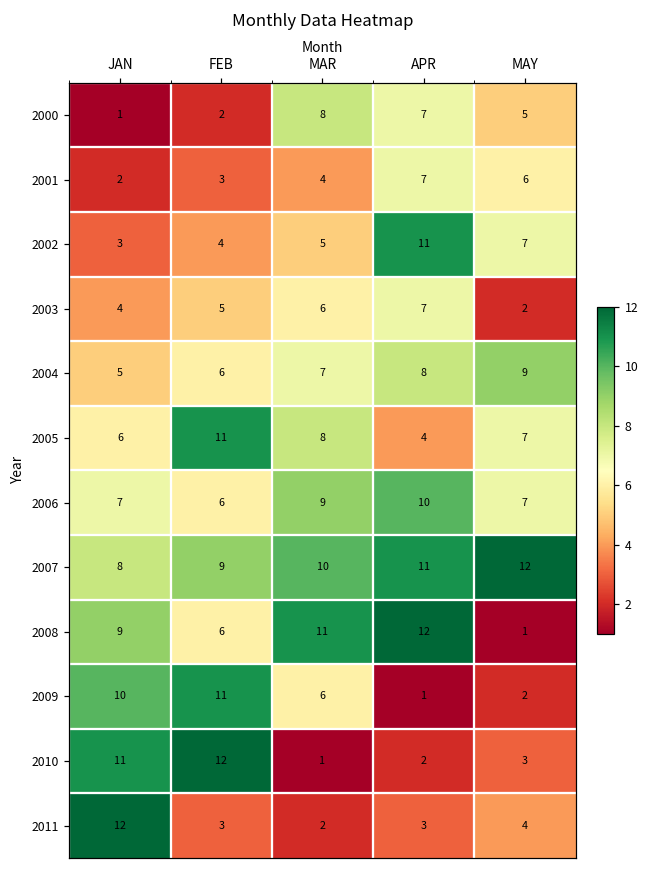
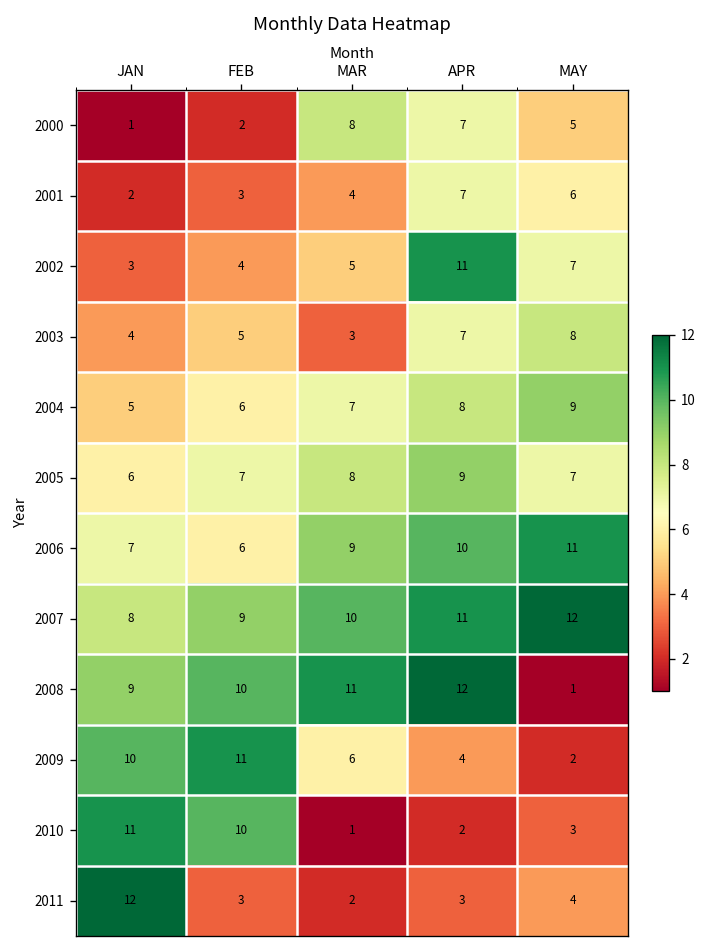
  {
    "2000": {
      "JAN": 1,
      "FEB": 2,
      "MAR": 8,
      "APR": 7,
      "MAY": 5
    },
    "2001": {
      "JAN": 2,
      "FEB": 3,
      "MAR": 4,
      "APR": 7,
      "MAY": 6
    },
    "2002": {
      "JAN": 3,
      "FEB": 4,
      "MAR": 5,
      "APR": 11,
      "MAY": 7
    },
    "2003": {
      "JAN": 4,
      "FEB": 5,
-     "MAR": 6,
+     "MAR": 3,
      "APR": 7,
-     "MAY": 2
+     "MAY": 8
    },
    "2004": {
      "JAN": 5,
      "FEB": 6,
      "MAR": 7,
      "APR": 8,
      "MAY": 9
    },
    "2005": {
      "JAN": 6,
-     "FEB": 11,
+     "FEB": 7,
      "MAR": 8,
-     "APR": 4,
+     "APR": 9,
      "MAY": 7
    },
    "2006": {
      "JAN": 7,
      "FEB": 6,
      "MAR": 9,
      "APR": 10,
-     "MAY": 7
+     "MAY": 11
    },
    "2007": {
      "JAN": 8,
      "FEB": 9,
      "MAR": 10,
      "APR": 11,
      "MAY": 12
    },
    "2008": {
      "JAN": 9,
-     "FEB": 6,
+     "FEB": 10,
      "MAR": 11,
      "APR": 12,
      "MAY": 1
    },
    "2009": {
      "JAN": 10,
      "FEB": 11,
      "MAR": 6,
-     "APR": 1,
+     "APR": 4,
      "MAY": 2
    },
    "2010": {
      "JAN": 11,
-     "FEB": 12,
+     "FEB": 10,
      "MAR": 1,
      "APR": 2,
      "MAY": 3
    },
    "2011": {
      "JAN": 12,
      "FEB": 3,
      "MAR": 2,
      "APR": 3,
      "MAY": 4
    }
  }
